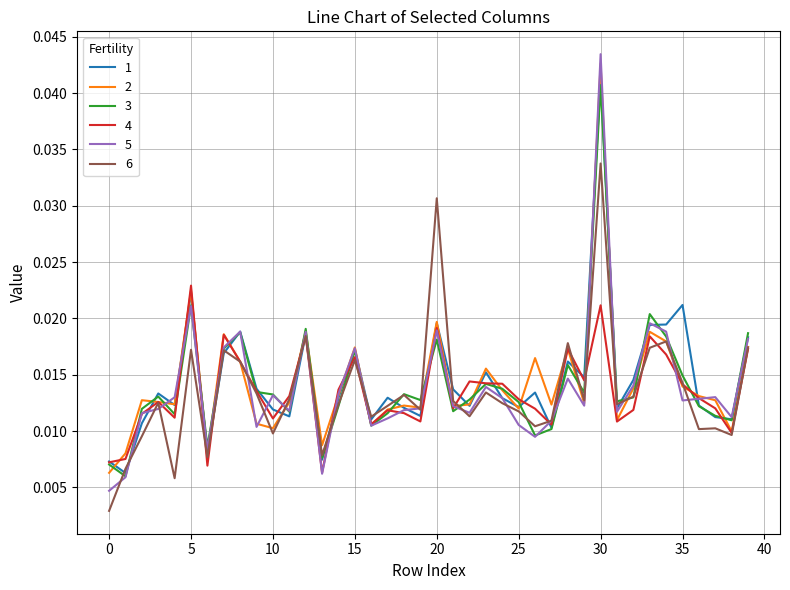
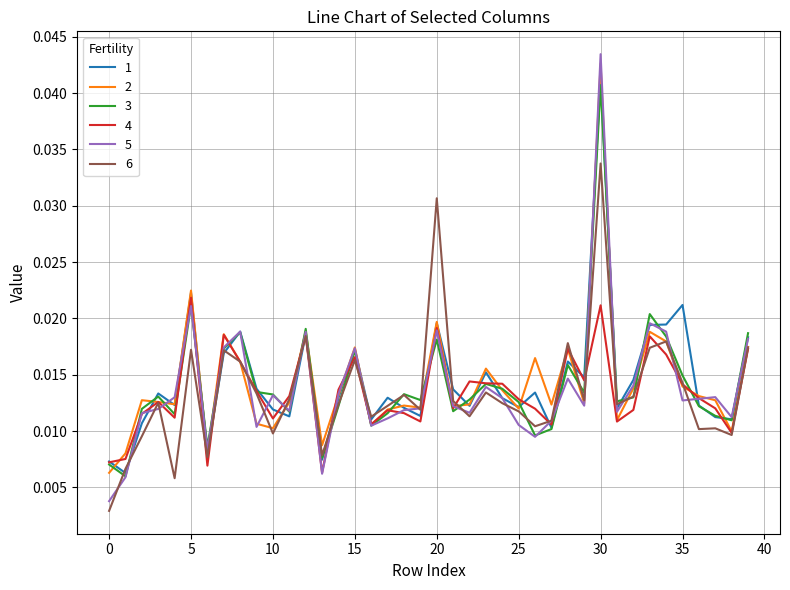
  {
    "1": {
      "10": 0.0119,
      "30": 0.0413,
      "35": 0.0212
    },
    "2": {
      "0": 0.0063,
      "10": 0.0102,
      "30": 0.0426
    },
    "3": {
      "20": 0.0181,
      "25": 0.0126,
      "30": 0.0407,
      "35": 0.0149
    },
    "4": {
-     "5": 0.0229,
+     "5": 0.0218,
      "10": 0.0111,
      "15": 0.0166,
      "25": 0.0128,
      "30": 0.0212
    },
    "5": {
-     "0": 0.0047,
+     "0": 0.0038,
      "25": 0.0105,
      "30": 0.0435,
      "35": 0.0127
    },
    "6": {
      "0": 0.0029,
      "5": 0.0172,
      "10": 0.0098,
      "15": 0.0163,
      "20": 0.0307,
      "25": 0.0117,
      "30": 0.0337
    }
  }
